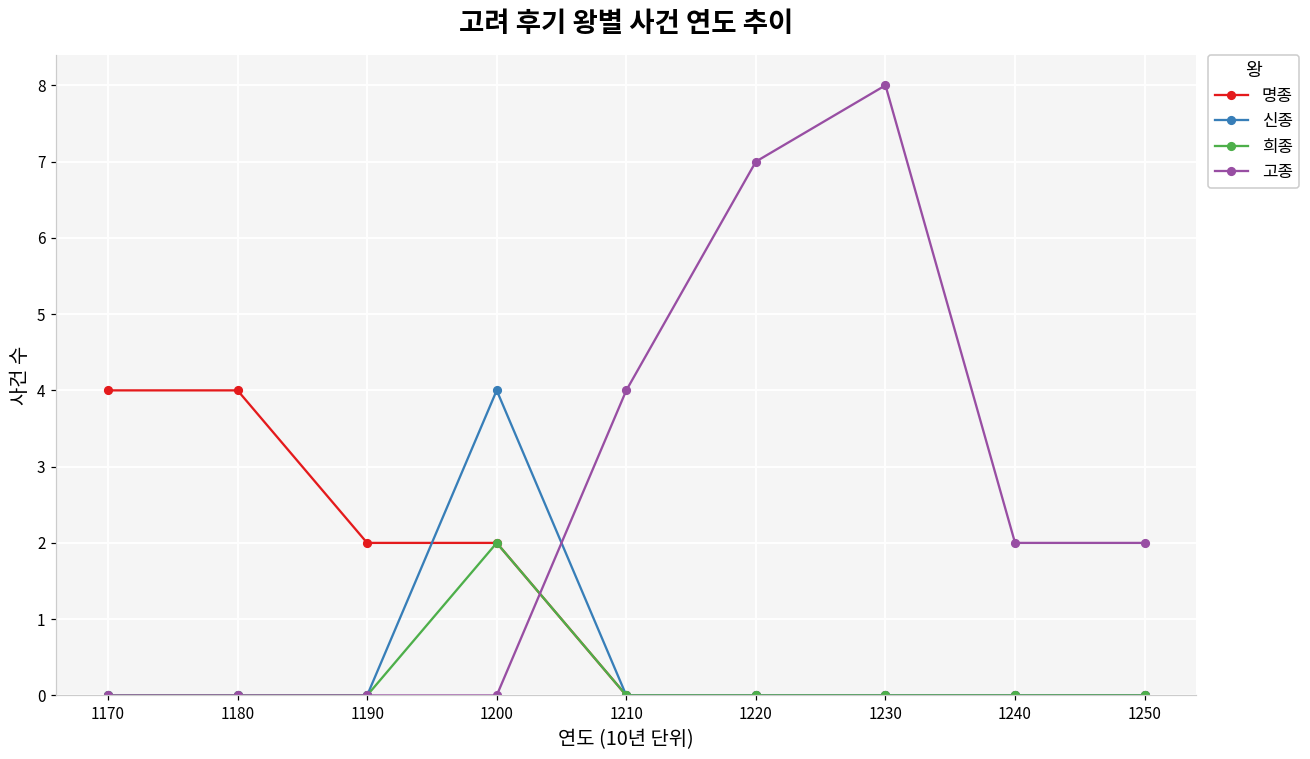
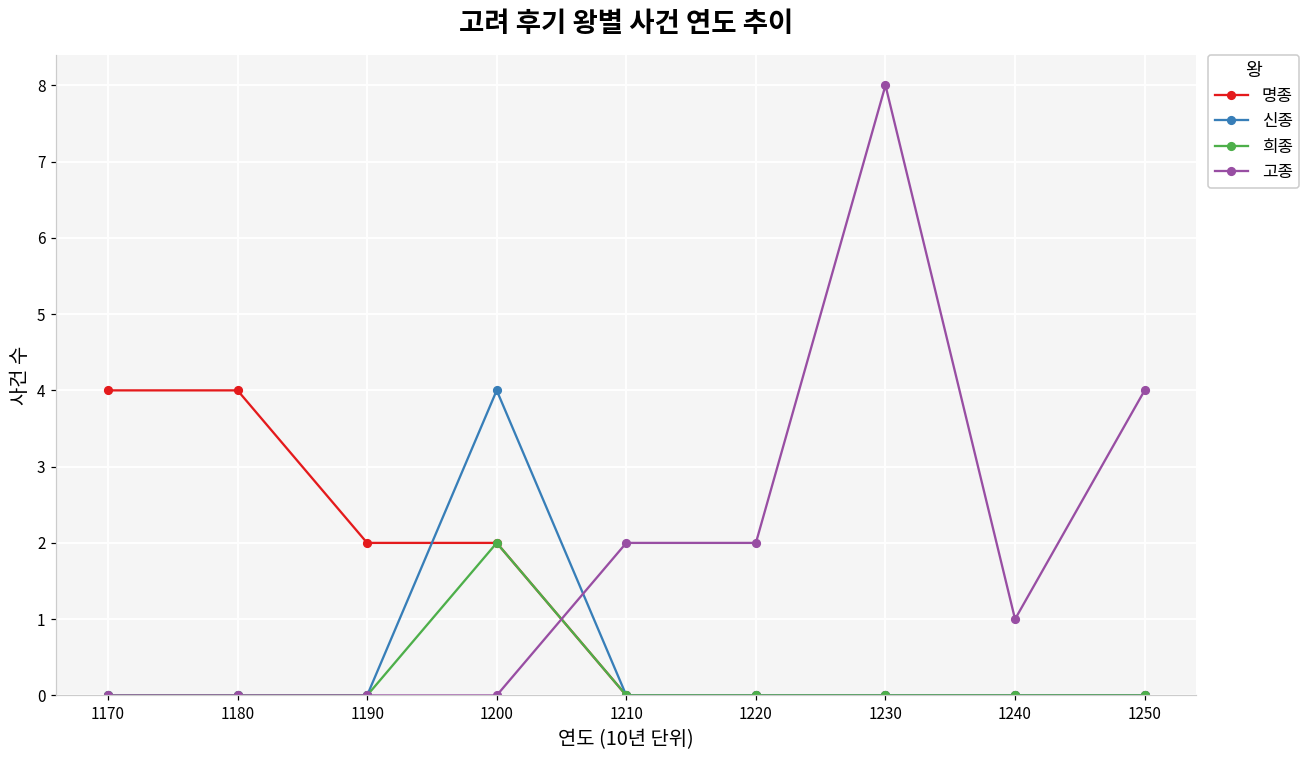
  {
    "명종": {
      "1170": 4,
      "1180": 4,
      "1190": 2
    },
    "신종": {
      "1200": 4
    },
    "고종": {
      "1200": 0,
-     "1210": 4,
-     "1220": 7,
+     "1210": 2,
+     "1220": 2,
      "1230": 8,
-     "1240": 2,
-     "1250": 2
+     "1240": 1,
+     "1250": 4
    }
  }
